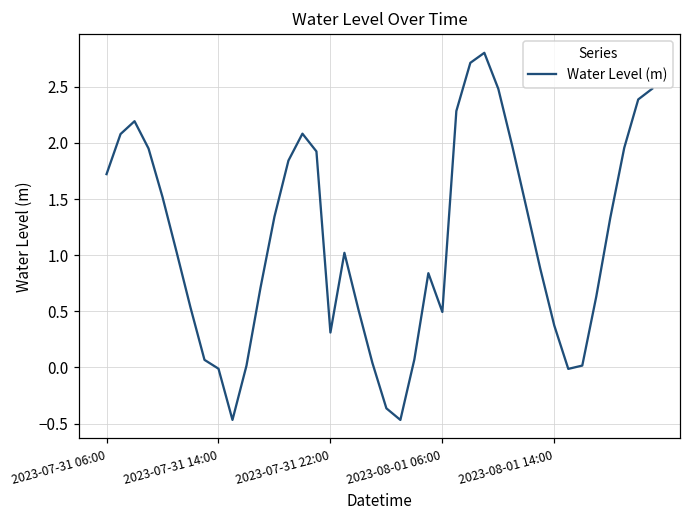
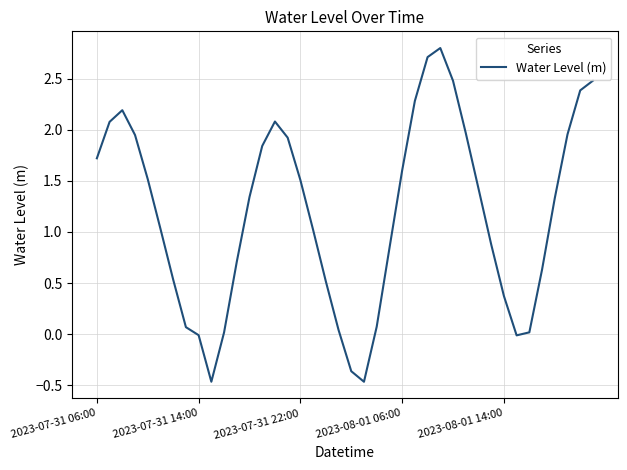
  {
    "2023-07-31 06:00": 1.72,
    "2023-07-31 14:00": -0.01,
-   "2023-07-31 22:00": 0.31,
-   "2023-08-01 06:00": 0.49,
+   "2023-07-31 22:00": 1.51,
+   "2023-08-01 06:00": 1.60,
    "2023-08-01 14:00": 0.37
  }
